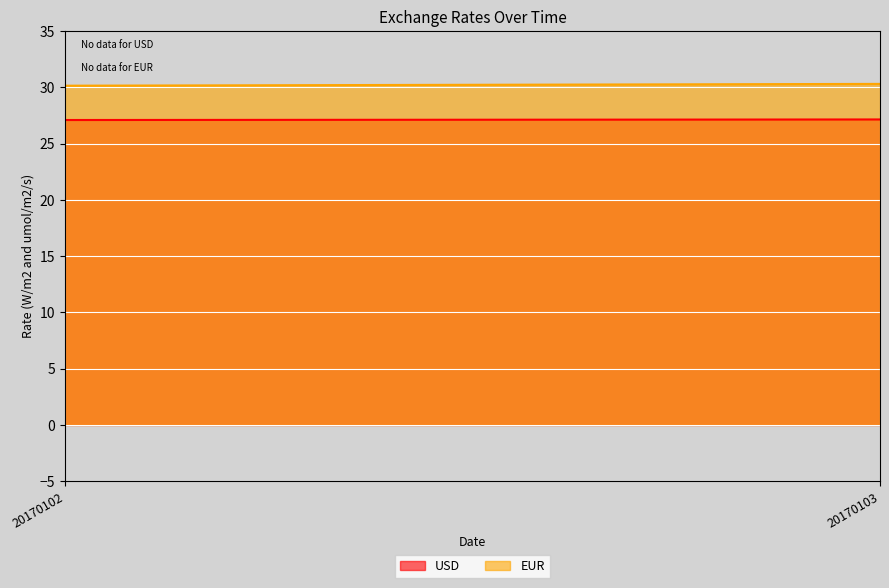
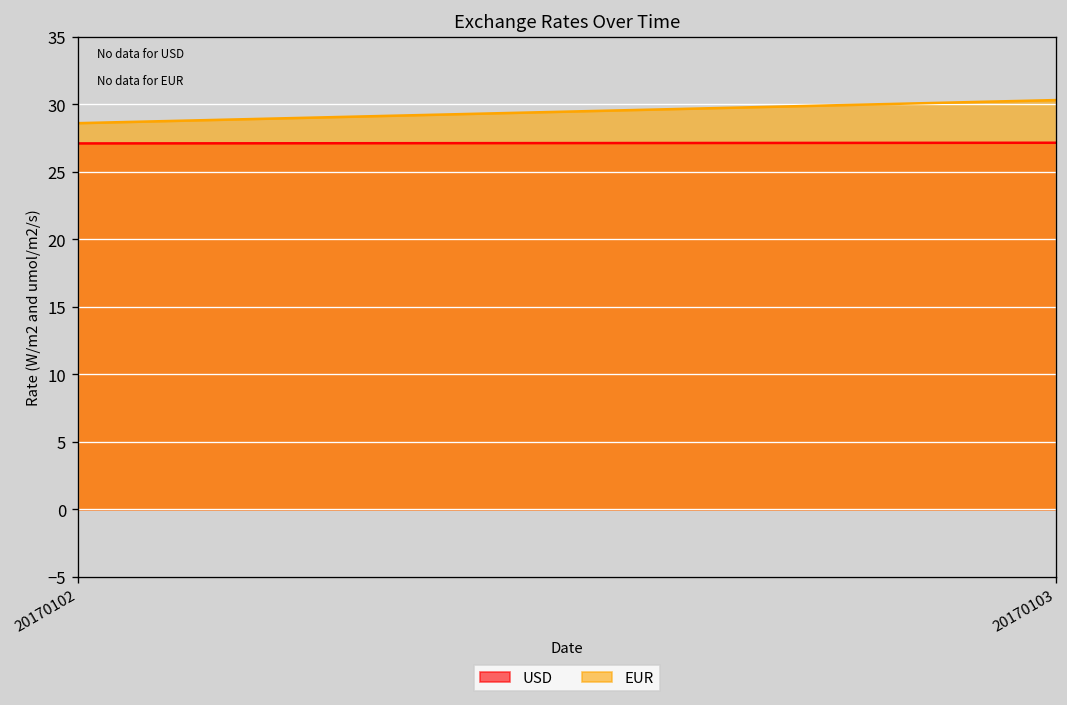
  {
    "USD": {
      "20170102": 27.1,
      "20170103": 27.2
    },
    "EUR": {
-     "20170102": 30.2,
+     "20170102": 28.6,
      "20170103": 30.3
    }
  }
